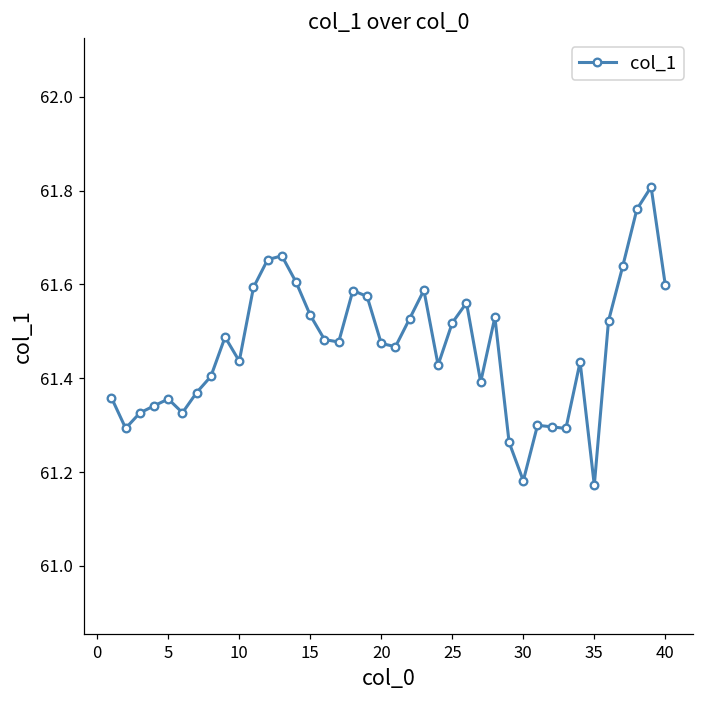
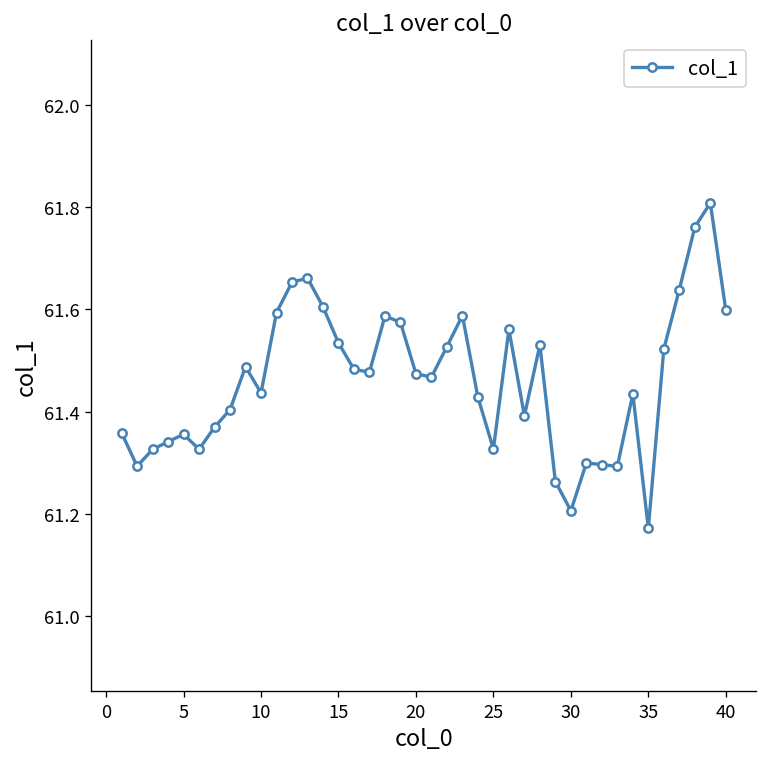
  {
    "5": 61.36,
    "10": 61.44,
    "15": 61.53,
    "20": 61.47,
-   "25": 61.52,
-   "30": 61.18,
+   "25": 61.33,
+   "30": 61.21,
    "35": 61.17,
    "40": 61.60
  }
